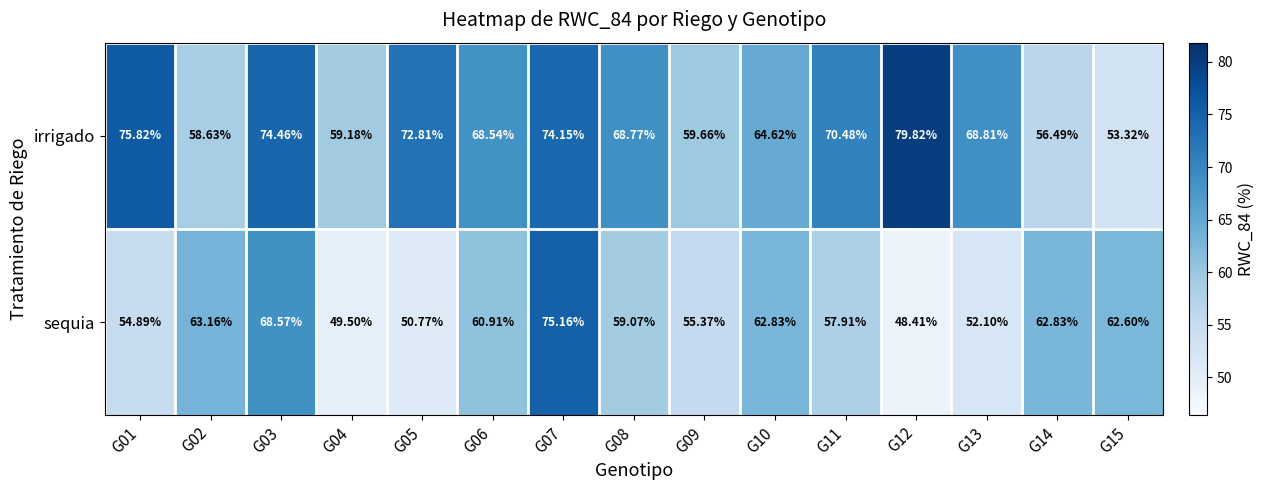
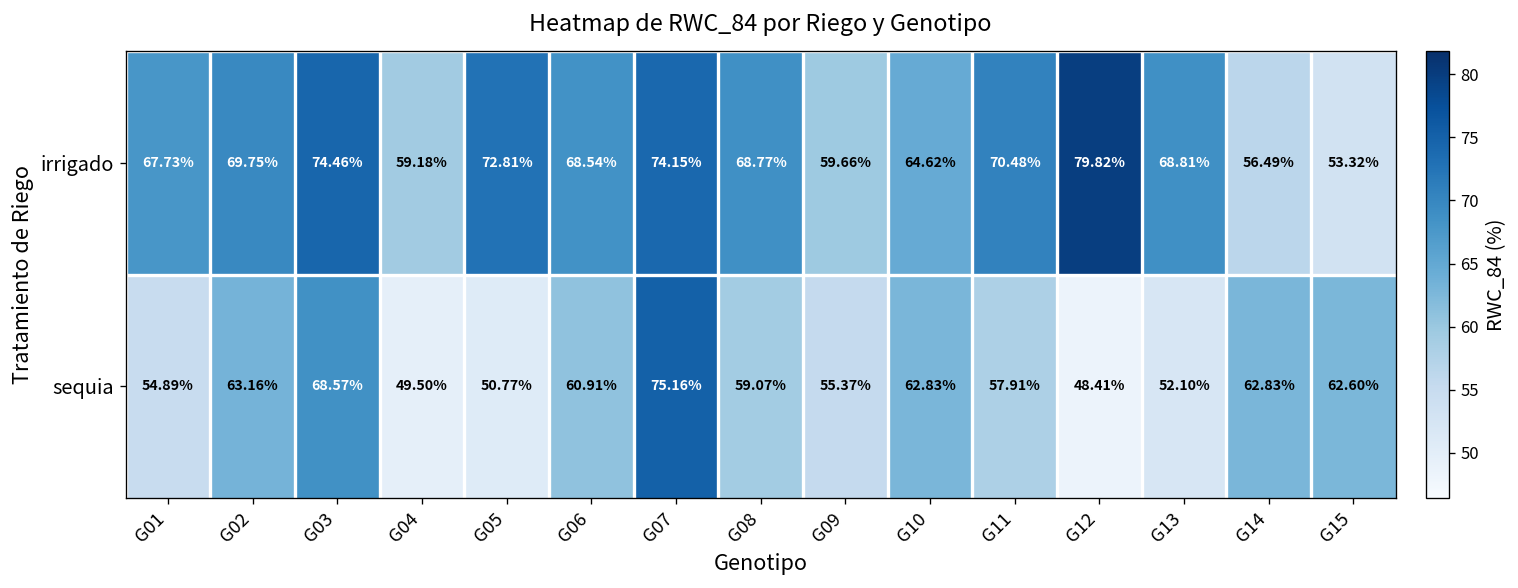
  {
    "irrigado": {
-     "G01": "75.82%",
-     "G02": "58.63%",
+     "G01": "67.73%",
+     "G02": "69.75%",
      "G03": "74.46%",
      "G04": "59.18%",
      "G05": "72.81%",
      "G06": "68.54%",
      "G07": "74.15%",
      "G08": "68.77%",
      "G09": "59.66%",
      "G10": "64.62%",
      "G11": "70.48%",
      "G12": "79.82%",
      "G13": "68.81%",
      "G14": "56.49%",
      "G15": "53.32%"
    },
    "sequia": {
      "G01": "54.89%",
      "G02": "63.16%",
      "G03": "68.57%",
      "G04": "49.50%",
      "G05": "50.77%",
      "G06": "60.91%",
      "G07": "75.16%",
      "G08": "59.07%",
      "G09": "55.37%",
      "G10": "62.83%",
      "G11": "57.91%",
      "G12": "48.41%",
      "G13": "52.10%",
      "G14": "62.83%",
      "G15": "62.60%"
    }
  }
